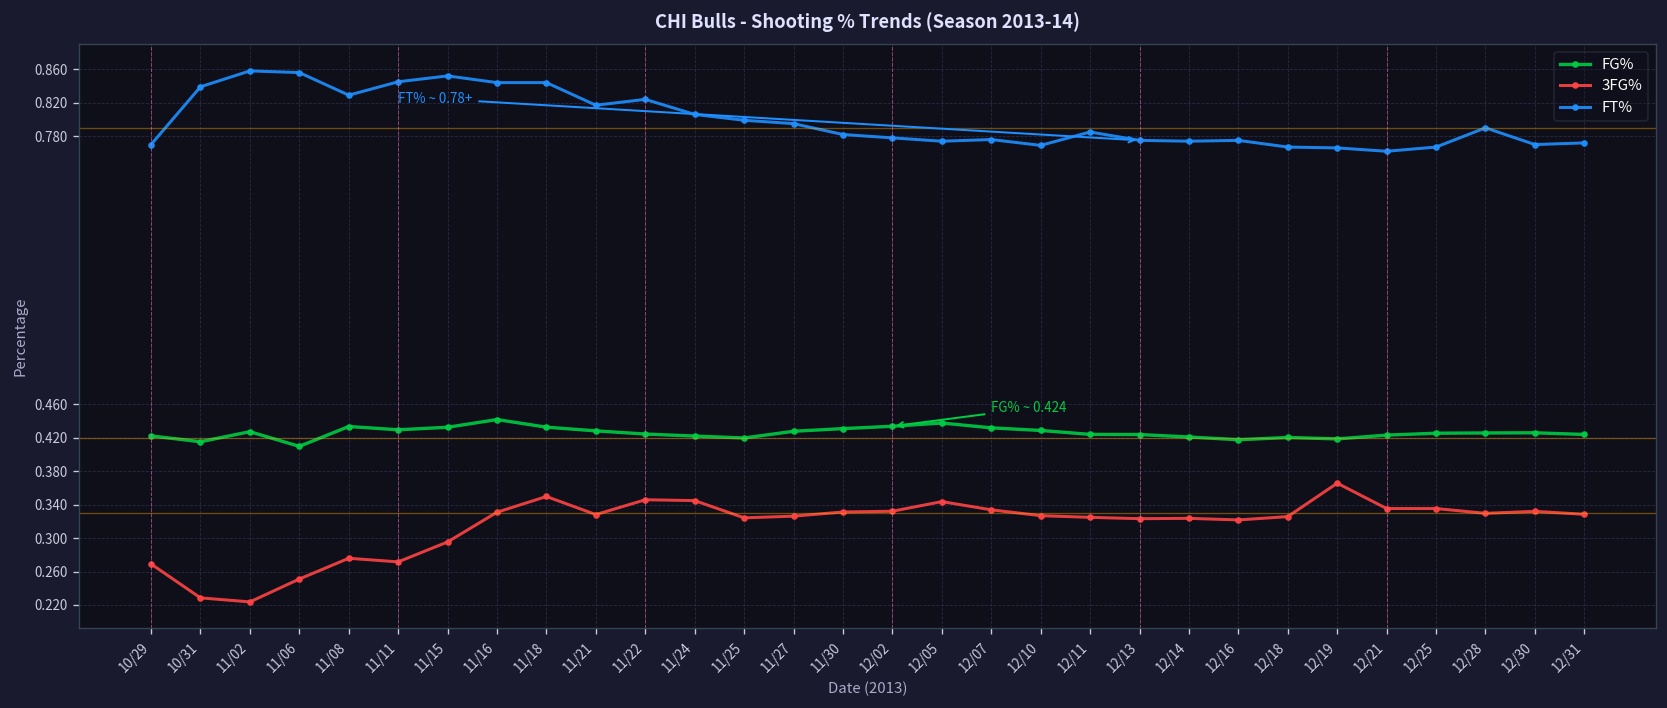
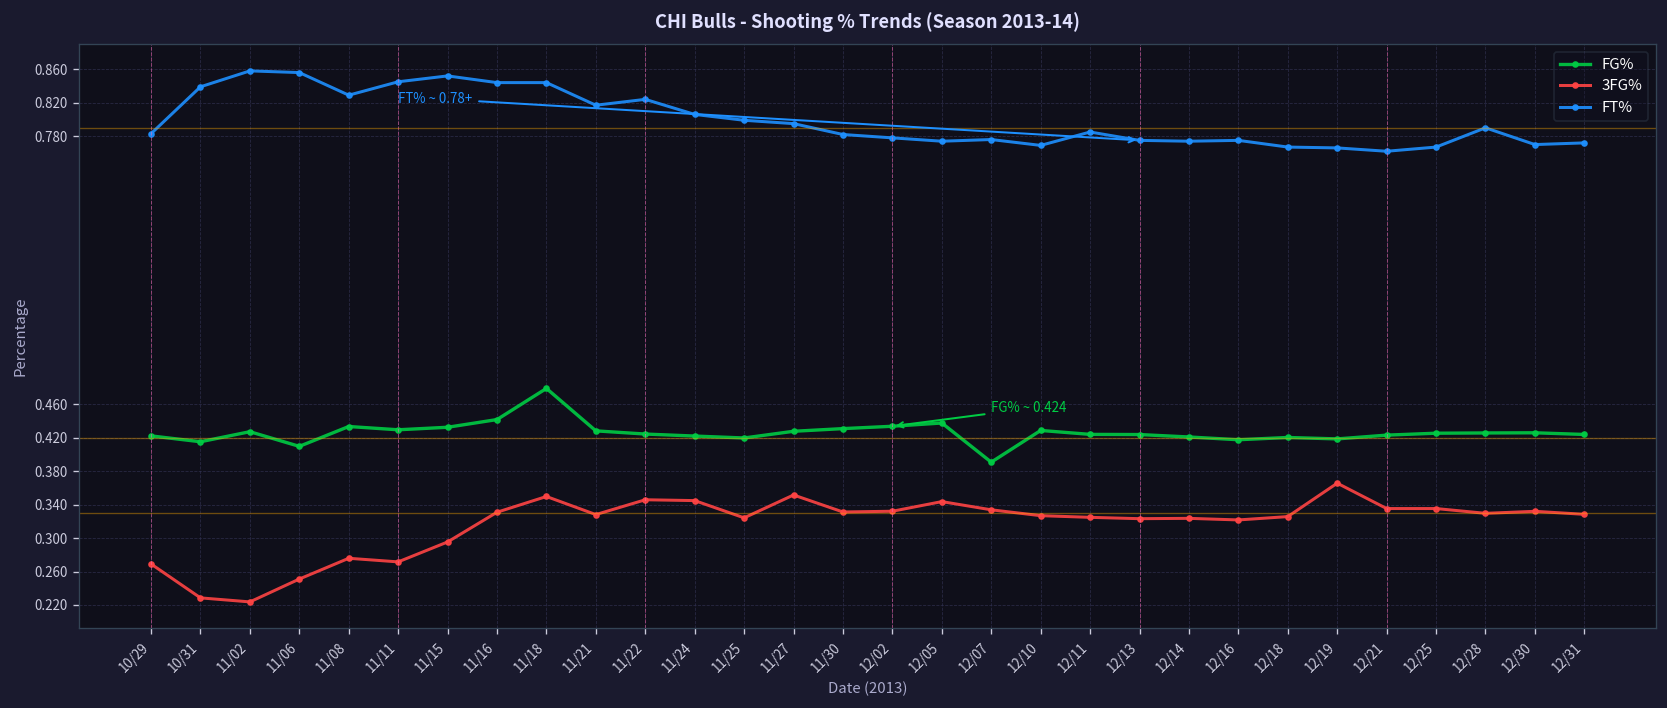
  {
    "FG%": {
      "10/29": 0.42,
      "10/31": 0.42,
      "11/02": 0.43,
      "11/06": 0.41,
      "11/08": 0.43,
      "11/11": 0.43,
      "11/15": 0.43,
      "11/16": 0.44,
-     "11/18": 0.43,
+     "11/18": 0.48,
      "11/21": 0.43,
      "11/22": 0.42,
      "11/24": 0.42,
      "11/25": 0.42,
      "11/27": 0.43,
      "11/30": 0.43,
      "12/02": 0.43,
-     "12/07": 0.43,
+     "12/07": 0.39,
      "12/10": 0.43,
      "12/11": 0.42,
      "12/13": 0.42,
      "12/14": 0.42,
      "12/16": 0.42,
      "12/18": 0.42,
      "12/19": 0.42,
      "12/21": 0.42,
      "12/25": 0.43,
      "12/28": 0.43,
      "12/30": 0.43,
      "12/31": 0.42
    },
    "3FG%": {
      "10/29": 0.27,
      "10/31": 0.23,
      "11/02": 0.22,
      "11/06": 0.25,
      "11/08": 0.28,
      "11/11": 0.27,
      "11/15": 0.30,
      "11/16": 0.33,
      "11/18": 0.35,
      "11/21": 0.33,
      "11/22": 0.35,
      "11/24": 0.34,
      "11/25": 0.32,
-     "11/27": 0.33,
+     "11/27": 0.35,
      "11/30": 0.33,
      "12/02": 0.33,
      "12/05": 0.34,
      "12/07": 0.33,
      "12/10": 0.33,
      "12/11": 0.32,
      "12/13": 0.32,
      "12/14": 0.32,
      "12/16": 0.32,
      "12/18": 0.33,
      "12/19": 0.37,
      "12/21": 0.34,
      "12/25": 0.34,
      "12/28": 0.33,
      "12/30": 0.33,
      "12/31": 0.33
    },
    "FT%": {
-     "10/29": 0.77,
+     "10/29": 0.78,
      "10/31": 0.84,
      "11/02": 0.86,
      "11/06": 0.86,
      "11/08": 0.83,
      "11/11": 0.85,
      "11/15": 0.85,
      "11/16": 0.84,
      "11/18": 0.84,
      "12/10": 0.77,
      "12/13": 0.78,
      "12/14": 0.77,
      "12/16": 0.78,
      "12/18": 0.77,
      "12/19": 0.77,
      "12/21": 0.76,
      "12/25": 0.77,
      "12/28": 0.79,
      "12/30": 0.77,
      "12/31": 0.77
    }
  }
